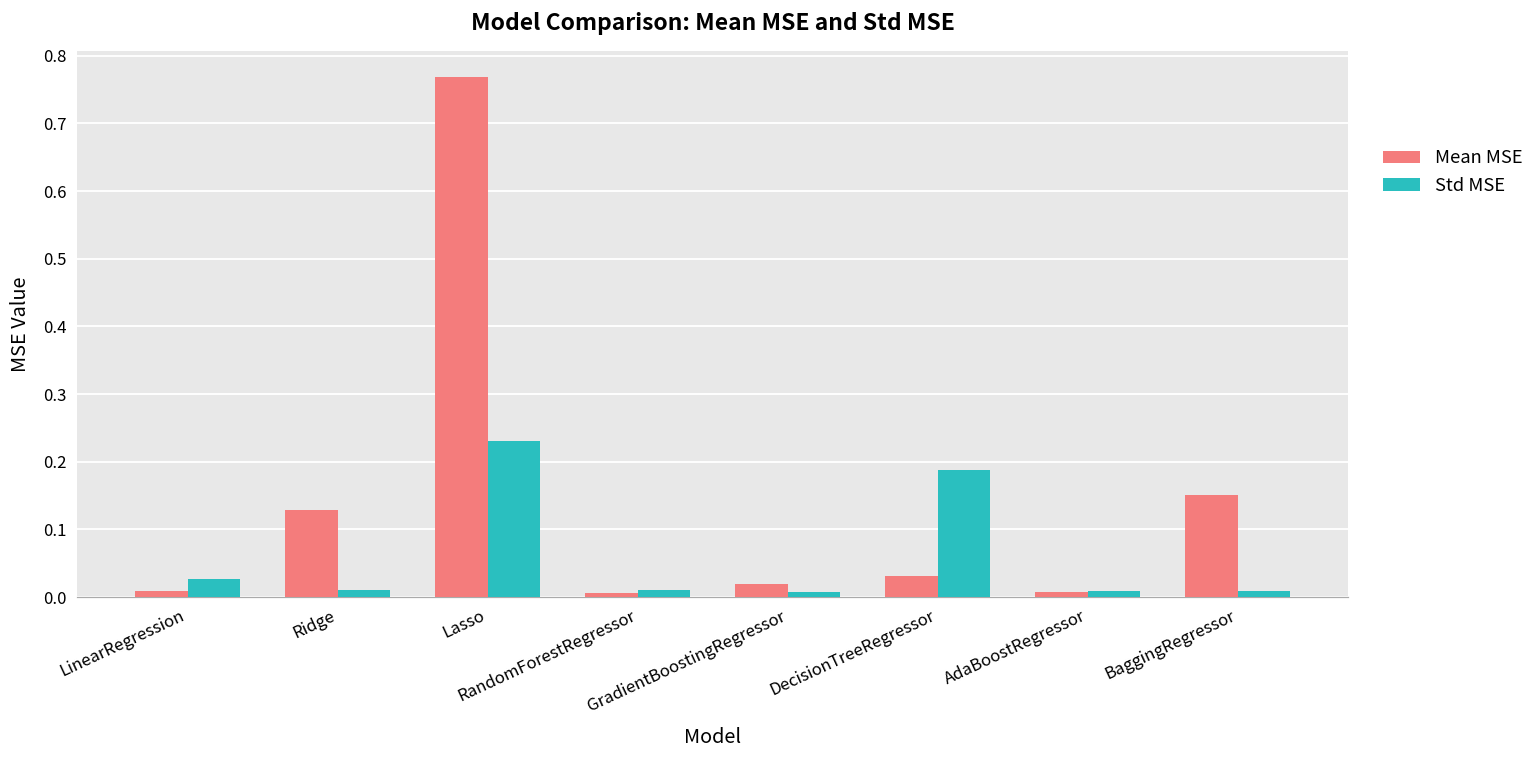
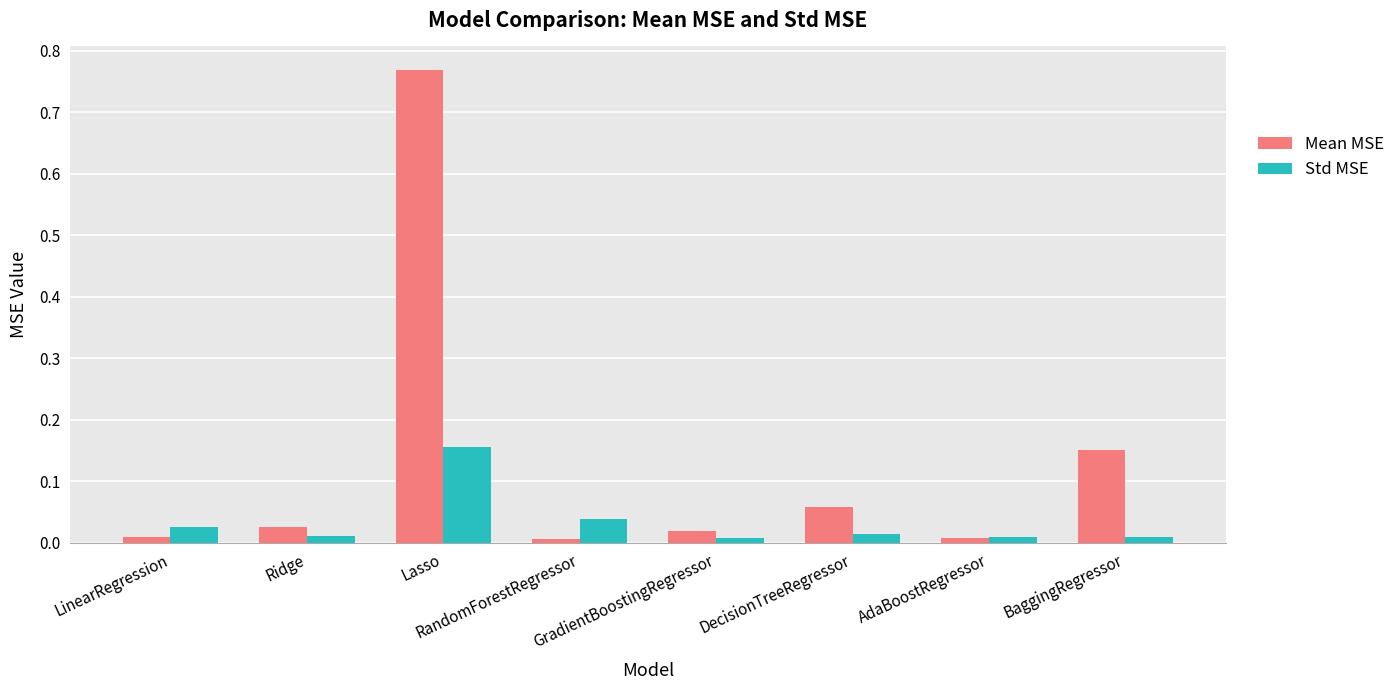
  {
    "Mean MSE": {
      "LinearRegression": 0.01,
-     "Ridge": 0.13,
+     "Ridge": 0.02,
      "Lasso": 0.77,
      "RandomForestRegressor": 0.01,
      "GradientBoostingRegressor": 0.02,
-     "DecisionTreeRegressor": 0.03,
+     "DecisionTreeRegressor": 0.06,
      "AdaBoostRegressor": 0.01,
      "BaggingRegressor": 0.15
    },
    "Std MSE": {
      "LinearRegression": 0.03,
      "Ridge": 0.01,
-     "Lasso": 0.23,
-     "RandomForestRegressor": 0.01,
+     "Lasso": 0.16,
+     "RandomForestRegressor": 0.04,
      "GradientBoostingRegressor": 0.01,
-     "DecisionTreeRegressor": 0.19,
+     "DecisionTreeRegressor": 0.01,
      "AdaBoostRegressor": 0.01,
      "BaggingRegressor": 0.01
    }
  }
